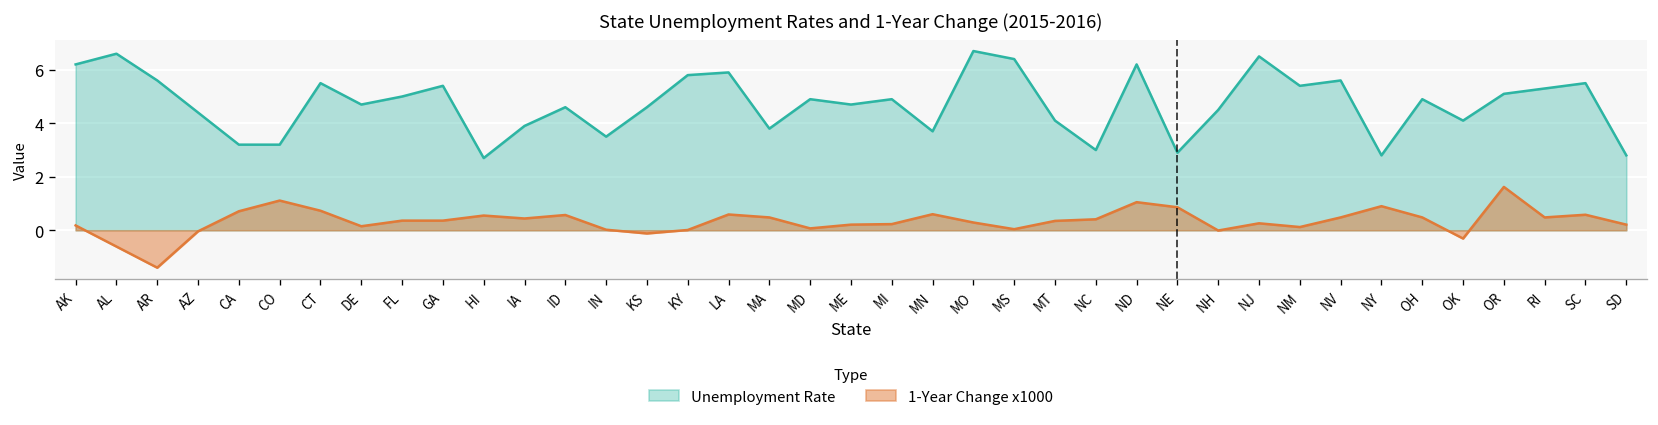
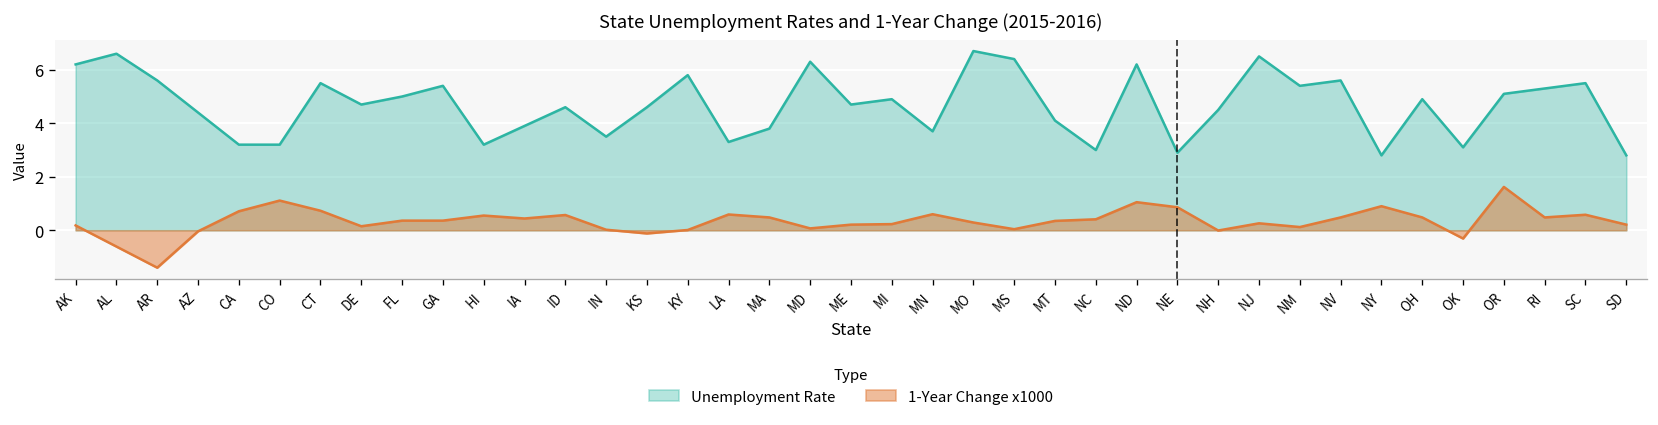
  {
    "Unemployment Rate": {
      "AK": 6.2,
      "AL": 6.6,
      "AR": 5.6,
      "AZ": 4.4,
      "CA": 3.2,
      "CO": 3.2,
      "CT": 5.5,
      "DE": 4.7,
      "FL": 5.0,
      "GA": 5.4,
-     "HI": 2.7,
+     "HI": 3.2,
      "IA": 3.9,
      "ID": 4.6,
      "IN": 3.5,
      "KS": 4.6,
      "KY": 5.8,
-     "LA": 5.9,
+     "LA": 3.3,
      "MA": 3.8,
-     "MD": 4.9,
+     "MD": 6.3,
      "ME": 4.7,
      "MI": 4.9,
      "MN": 3.7,
      "MO": 6.7,
      "MS": 6.4,
      "MT": 4.1,
      "NC": 3.0,
      "ND": 6.2,
      "NE": 2.9,
      "NH": 4.5,
      "NJ": 6.5,
      "NM": 5.4,
      "NV": 5.6,
      "NY": 2.8,
      "OH": 4.9,
-     "OK": 4.1,
+     "OK": 3.1,
      "OR": 5.1,
      "RI": 5.3,
      "SC": 5.5,
      "SD": 2.8
    }
  }
